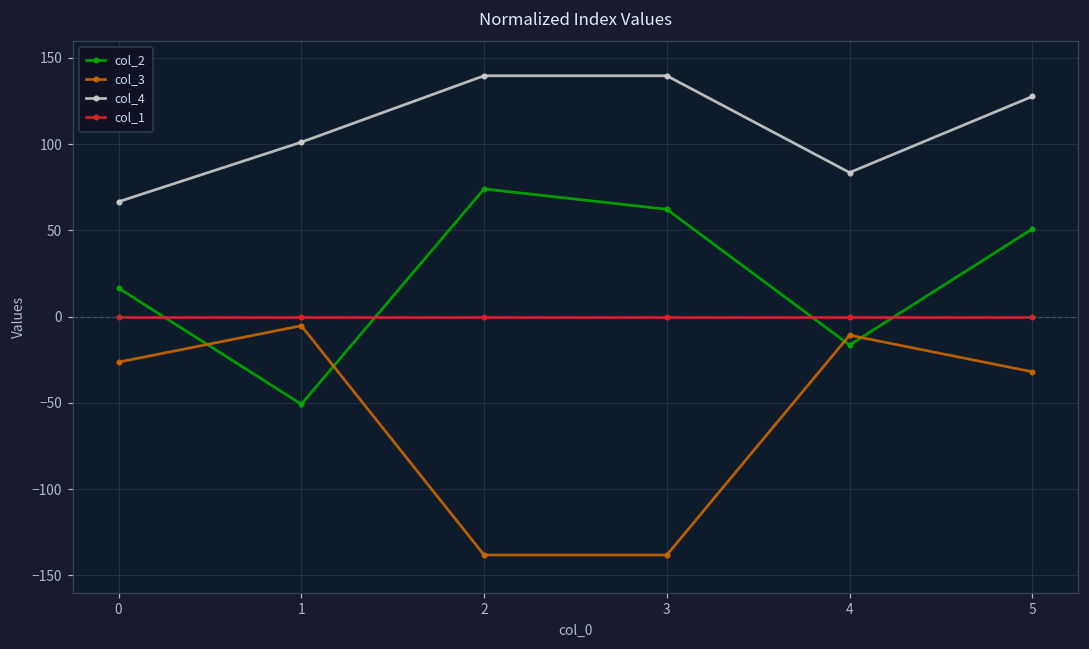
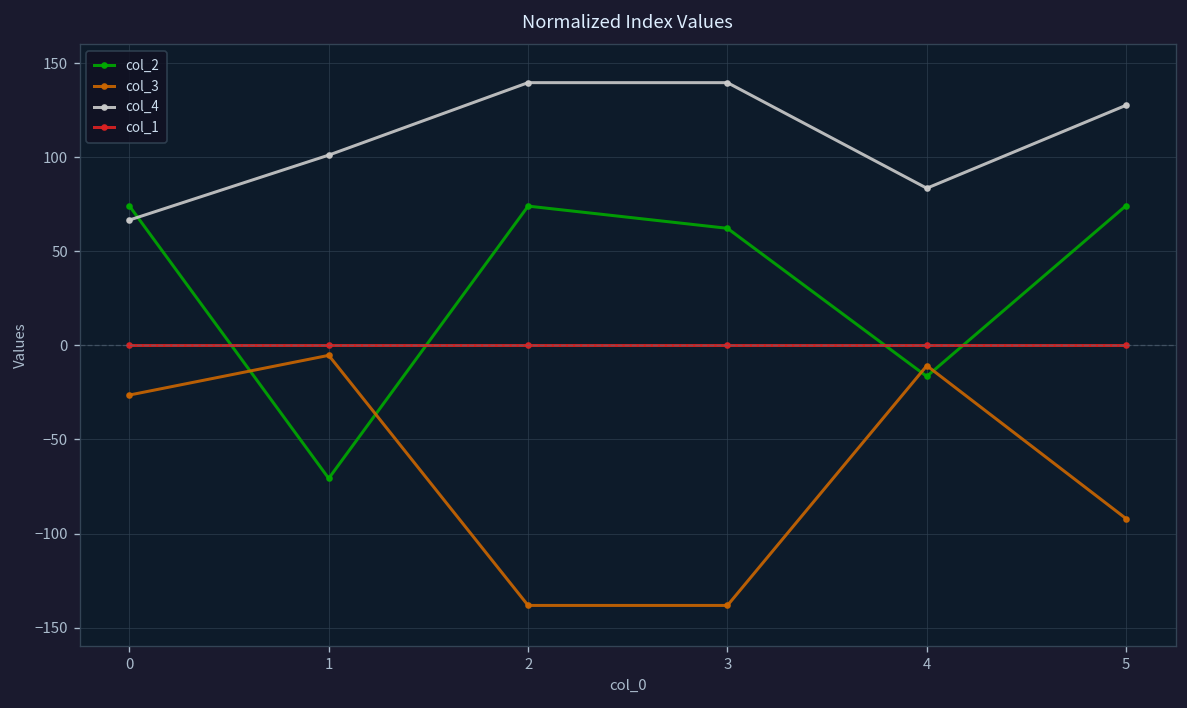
  {
    "col_2": {
-     "0": 17,
-     "1": -51,
+     "0": 74,
+     "1": -71,
      "2": 74,
      "3": 62,
      "4": -17,
-     "5": 51
+     "5": 74
    },
    "col_3": {
      "0": -26,
      "1": -5,
      "2": -138,
      "3": -138,
      "4": -11,
-     "5": -32
+     "5": -92
    },
    "col_4": {
      "0": 67,
      "1": 101,
      "2": 140,
      "3": 140,
      "4": 84,
      "5": 128
    },
    "col_1": {
      "0": 0,
      "1": 0,
      "2": 0,
      "3": 0,
      "4": 0,
      "5": 0
    }
  }
